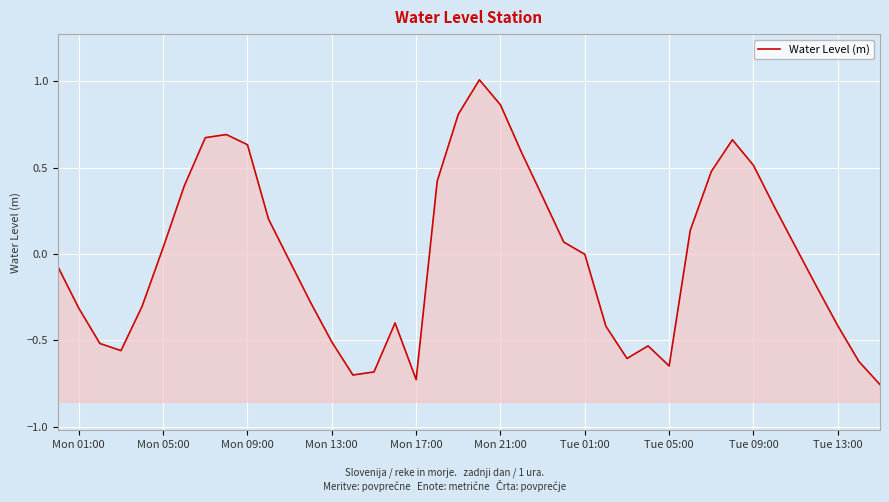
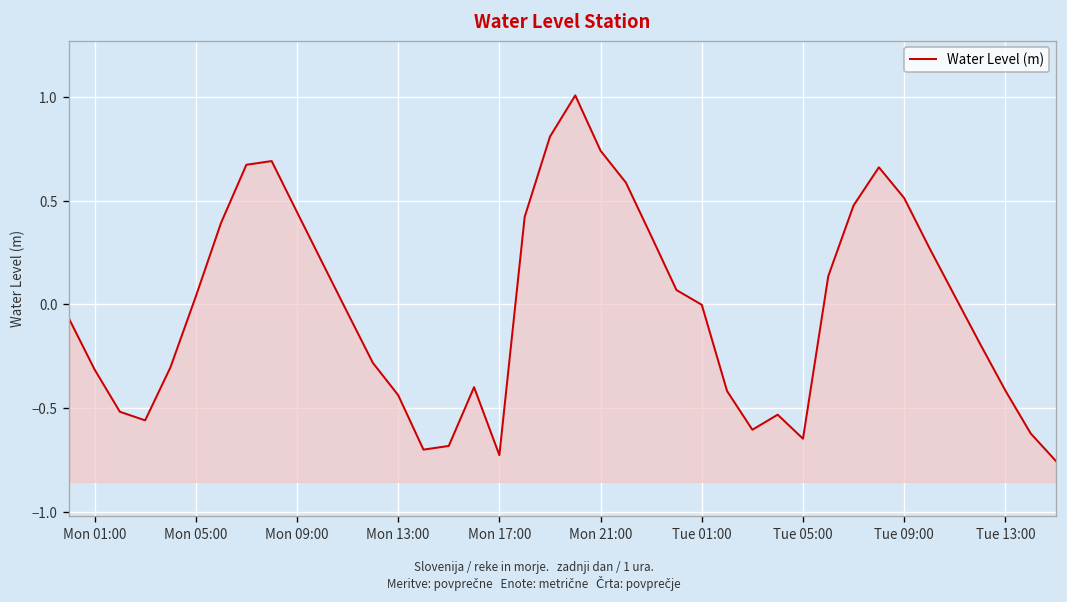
  {
    "Mon 01:00": -0.31,
    "Mon 05:00": 0.04,
-   "Mon 09:00": 0.63,
-   "Mon 13:00": -0.51,
+   "Mon 09:00": 0.45,
+   "Mon 13:00": -0.44,
    "Mon 17:00": -0.73,
-   "Mon 21:00": 0.86,
+   "Mon 21:00": 0.74,
    "Tue 01:00": 0.00,
    "Tue 05:00": -0.65,
    "Tue 09:00": 0.51,
    "Tue 13:00": -0.42
  }
